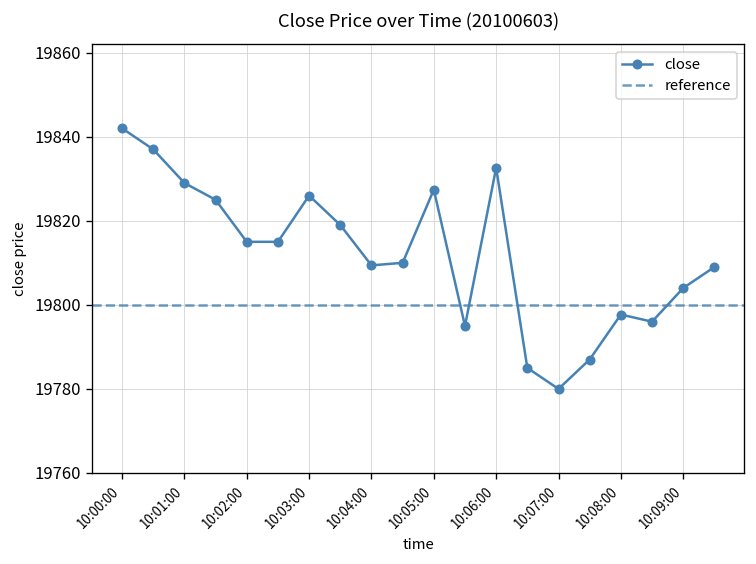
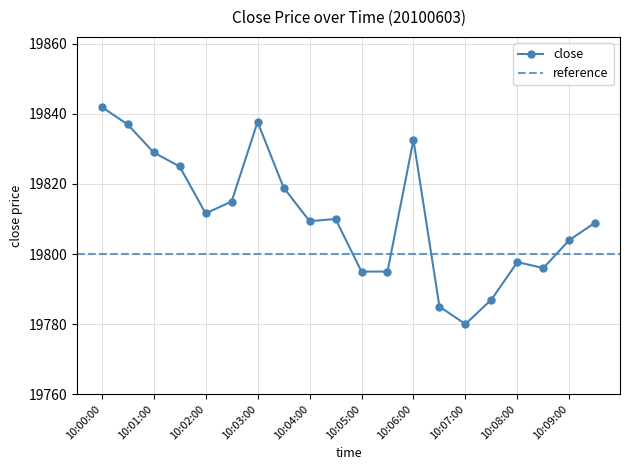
  {
    "10:00:00": 19842,
    "10:01:00": 19829,
-   "10:02:00": 19815,
-   "10:03:00": 19826,
+   "10:02:00": 19812,
+   "10:03:00": 19838,
    "10:04:00": 19809,
-   "10:05:00": 19827,
+   "10:05:00": 19795,
    "10:06:00": 19833,
    "10:07:00": 19780,
    "10:08:00": 19798,
    "10:09:00": 19804
  }
